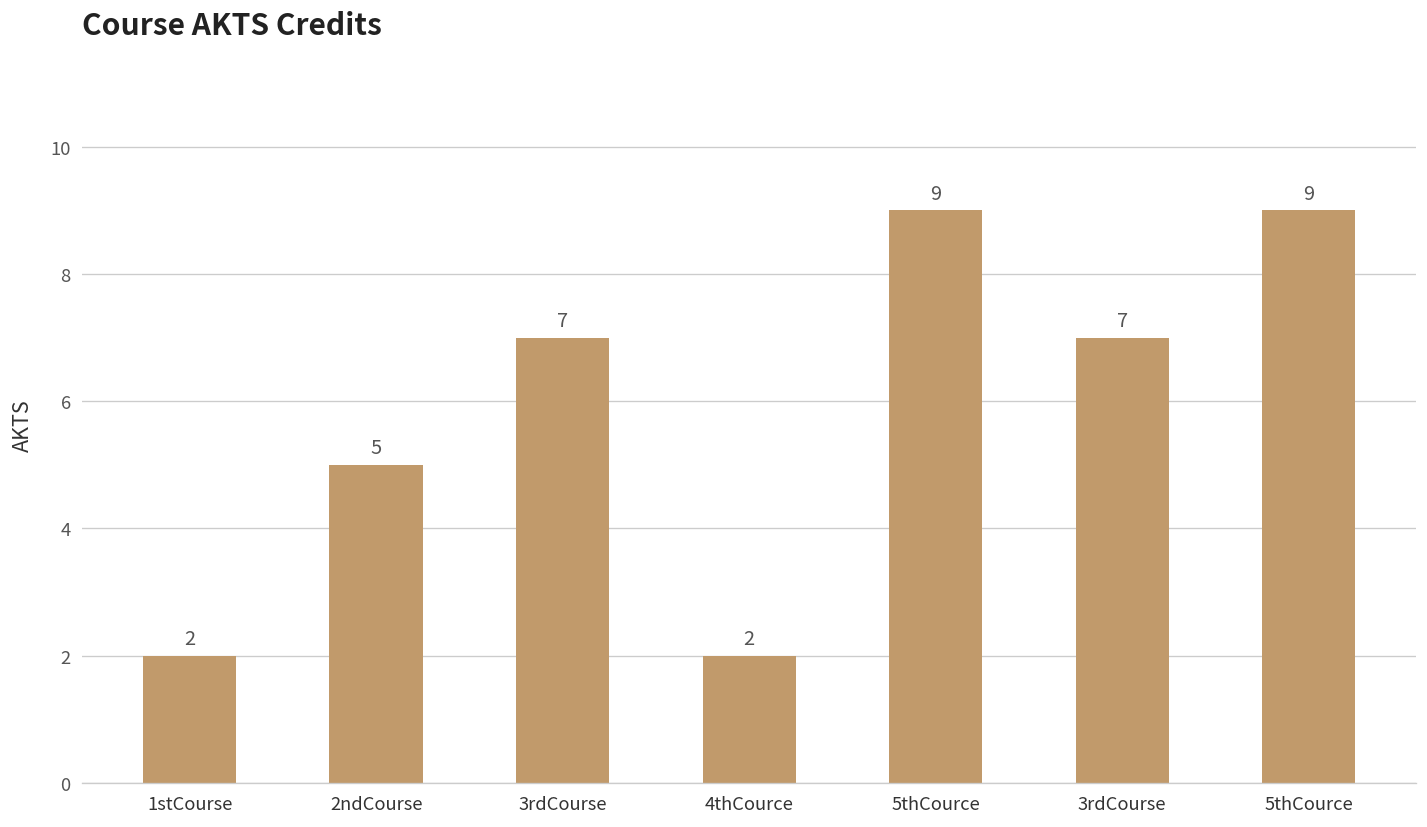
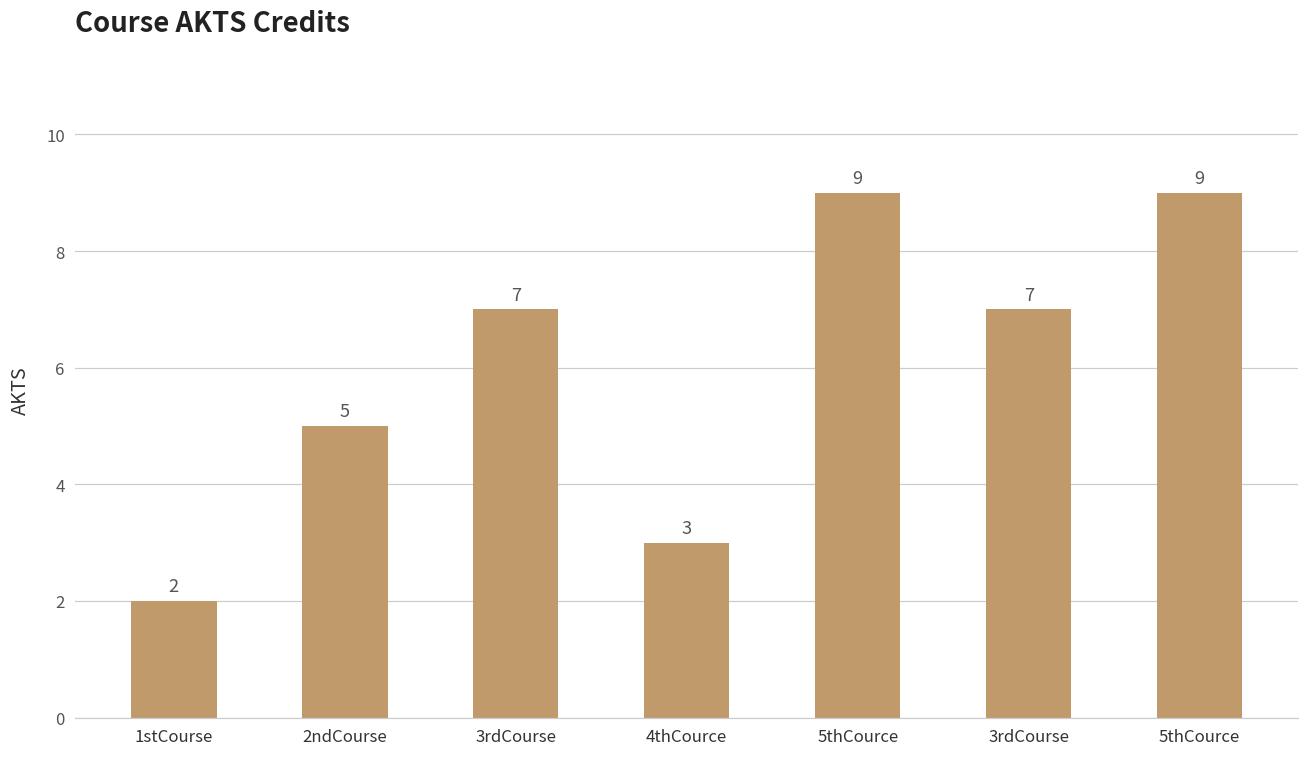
  {
    "1stCourse": 2,
    "2ndCourse": 5,
-   "4thCource": 2
+   "4thCource": 3
  }
